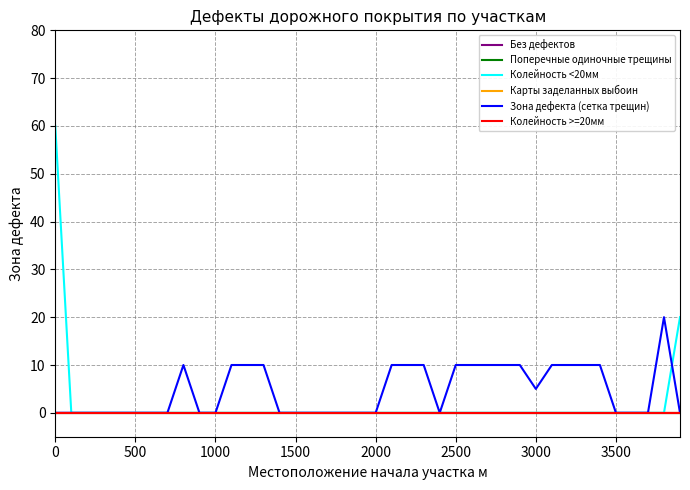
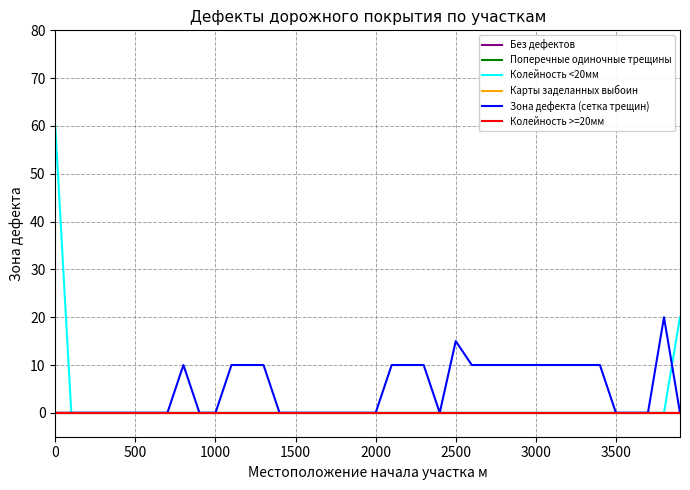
  {
    "Колейность <20мм": {
      "0": 60
    },
    "Зона дефекта (сетка трещин)": {
-     "2500": 10,
-     "3000": 5
+     "2500": 15,
+     "3000": 10
    }
  }
